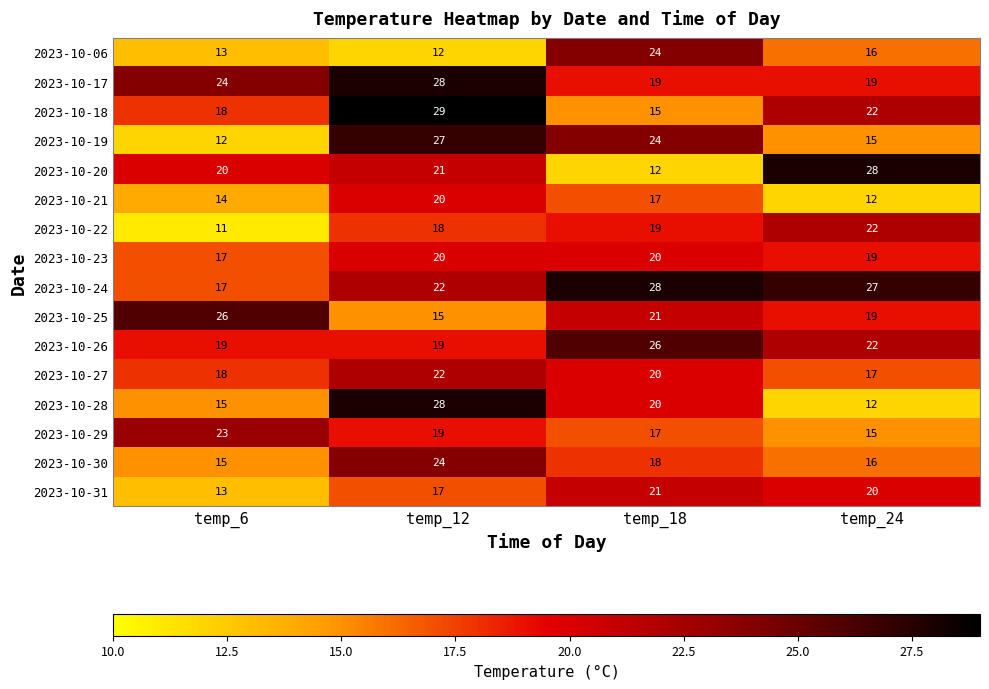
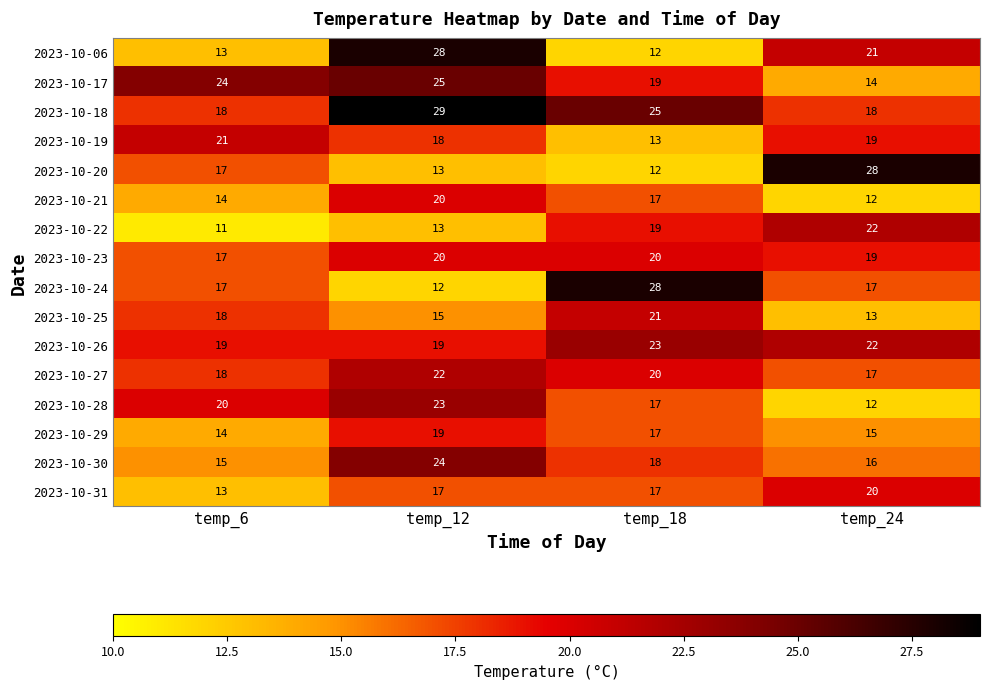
  {
    "2023-10-06": {
      "temp_6": 13,
-     "temp_12": 12,
-     "temp_18": 24,
-     "temp_24": 16
+     "temp_12": 28,
+     "temp_18": 12,
+     "temp_24": 21
    },
    "2023-10-17": {
      "temp_6": 24,
-     "temp_12": 28,
+     "temp_12": 25,
      "temp_18": 19,
-     "temp_24": 19
+     "temp_24": 14
    },
    "2023-10-18": {
      "temp_6": 18,
      "temp_12": 29,
-     "temp_18": 15,
-     "temp_24": 22
+     "temp_18": 25,
+     "temp_24": 18
    },
    "2023-10-19": {
-     "temp_6": 12,
-     "temp_12": 27,
-     "temp_18": 24,
-     "temp_24": 15
+     "temp_6": 21,
+     "temp_12": 18,
+     "temp_18": 13,
+     "temp_24": 19
    },
    "2023-10-20": {
-     "temp_6": 20,
-     "temp_12": 21,
+     "temp_6": 17,
+     "temp_12": 13,
      "temp_18": 12,
      "temp_24": 28
    },
    "2023-10-21": {
      "temp_6": 14,
      "temp_12": 20,
      "temp_18": 17,
      "temp_24": 12
    },
    "2023-10-22": {
      "temp_6": 11,
-     "temp_12": 18,
+     "temp_12": 13,
      "temp_18": 19,
      "temp_24": 22
    },
    "2023-10-23": {
      "temp_6": 17,
      "temp_12": 20,
      "temp_18": 20,
      "temp_24": 19
    },
    "2023-10-24": {
      "temp_6": 17,
-     "temp_12": 22,
+     "temp_12": 12,
      "temp_18": 28,
-     "temp_24": 27
+     "temp_24": 17
    },
    "2023-10-25": {
-     "temp_6": 26,
+     "temp_6": 18,
      "temp_12": 15,
      "temp_18": 21,
-     "temp_24": 19
+     "temp_24": 13
    },
    "2023-10-26": {
      "temp_6": 19,
      "temp_12": 19,
-     "temp_18": 26,
+     "temp_18": 23,
      "temp_24": 22
    },
    "2023-10-27": {
      "temp_6": 18,
      "temp_12": 22,
      "temp_18": 20,
      "temp_24": 17
    },
    "2023-10-28": {
-     "temp_6": 15,
-     "temp_12": 28,
-     "temp_18": 20,
+     "temp_6": 20,
+     "temp_12": 23,
+     "temp_18": 17,
      "temp_24": 12
    },
    "2023-10-29": {
-     "temp_6": 23,
+     "temp_6": 14,
      "temp_12": 19,
      "temp_18": 17,
      "temp_24": 15
    },
    "2023-10-30": {
      "temp_6": 15,
      "temp_12": 24,
      "temp_18": 18,
      "temp_24": 16
    },
    "2023-10-31": {
      "temp_6": 13,
      "temp_12": 17,
-     "temp_18": 21,
+     "temp_18": 17,
      "temp_24": 20
    }
  }
